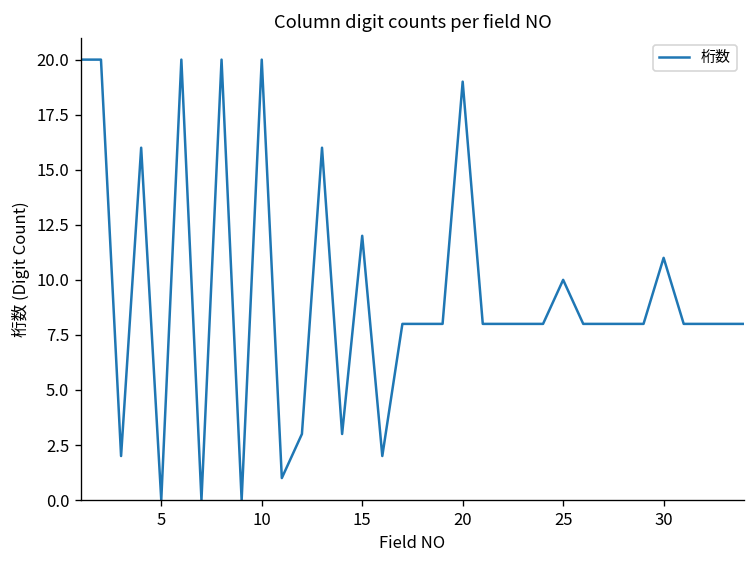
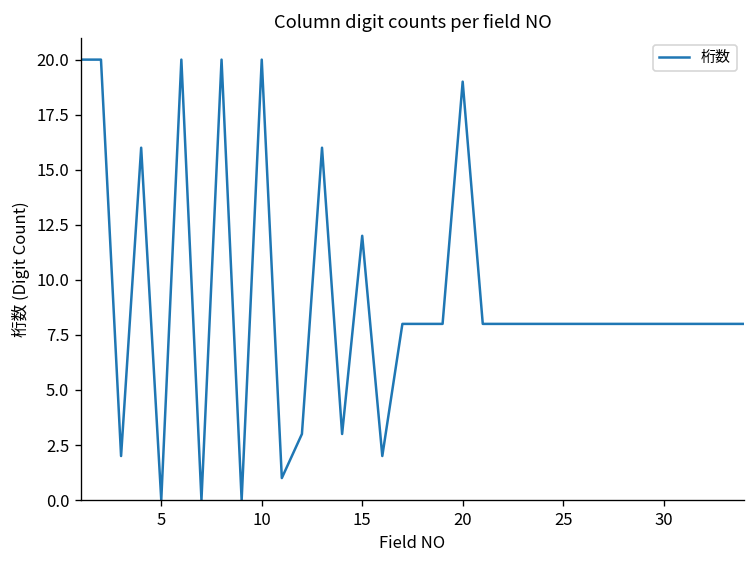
  {
    "5": 0,
    "10": 20,
    "15": 12,
    "20": 19,
-   "25": 10,
-   "30": 11
+   "25": 8,
+   "30": 8
  }
